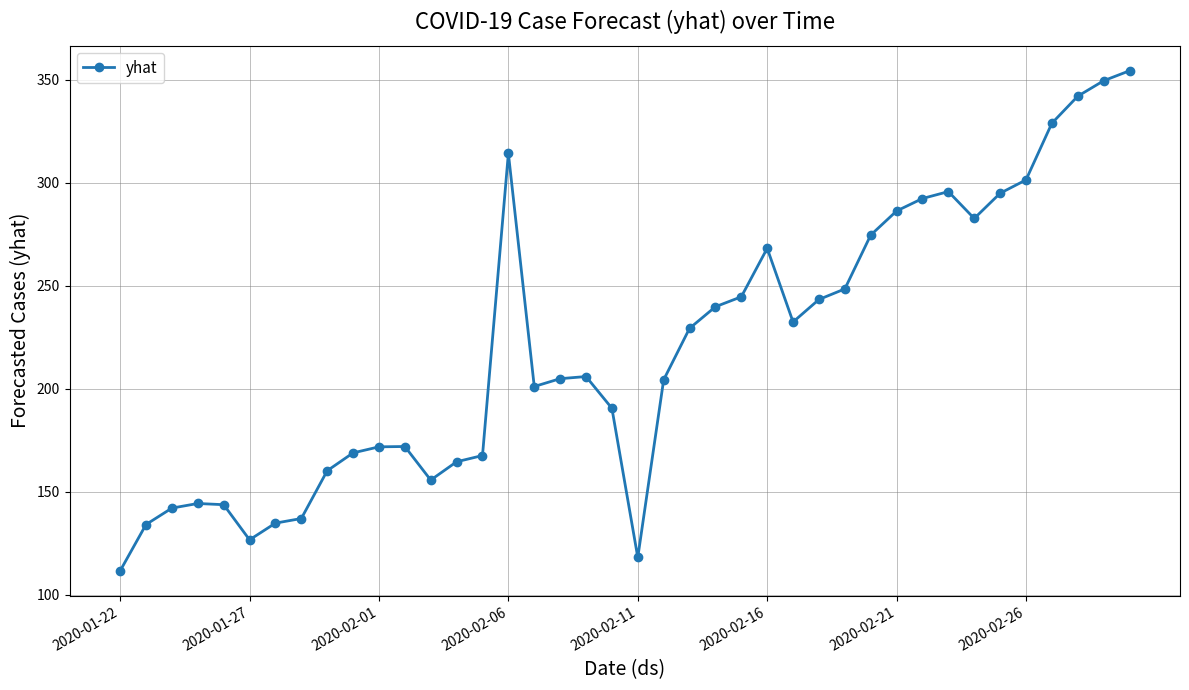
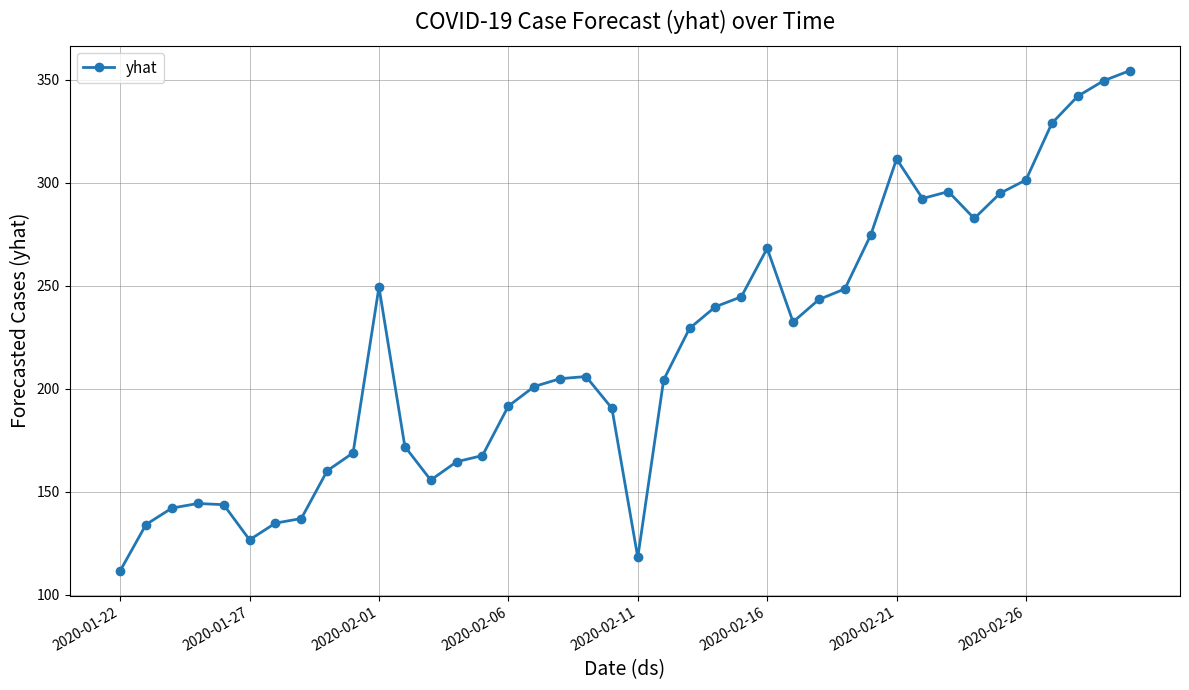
  {
    "2020-01-22": 112,
    "2020-01-27": 127,
-   "2020-02-01": 172,
-   "2020-02-06": 314,
+   "2020-02-01": 249,
+   "2020-02-06": 192,
    "2020-02-11": 118,
    "2020-02-16": 268,
-   "2020-02-21": 286,
+   "2020-02-21": 312,
    "2020-02-26": 301
  }
